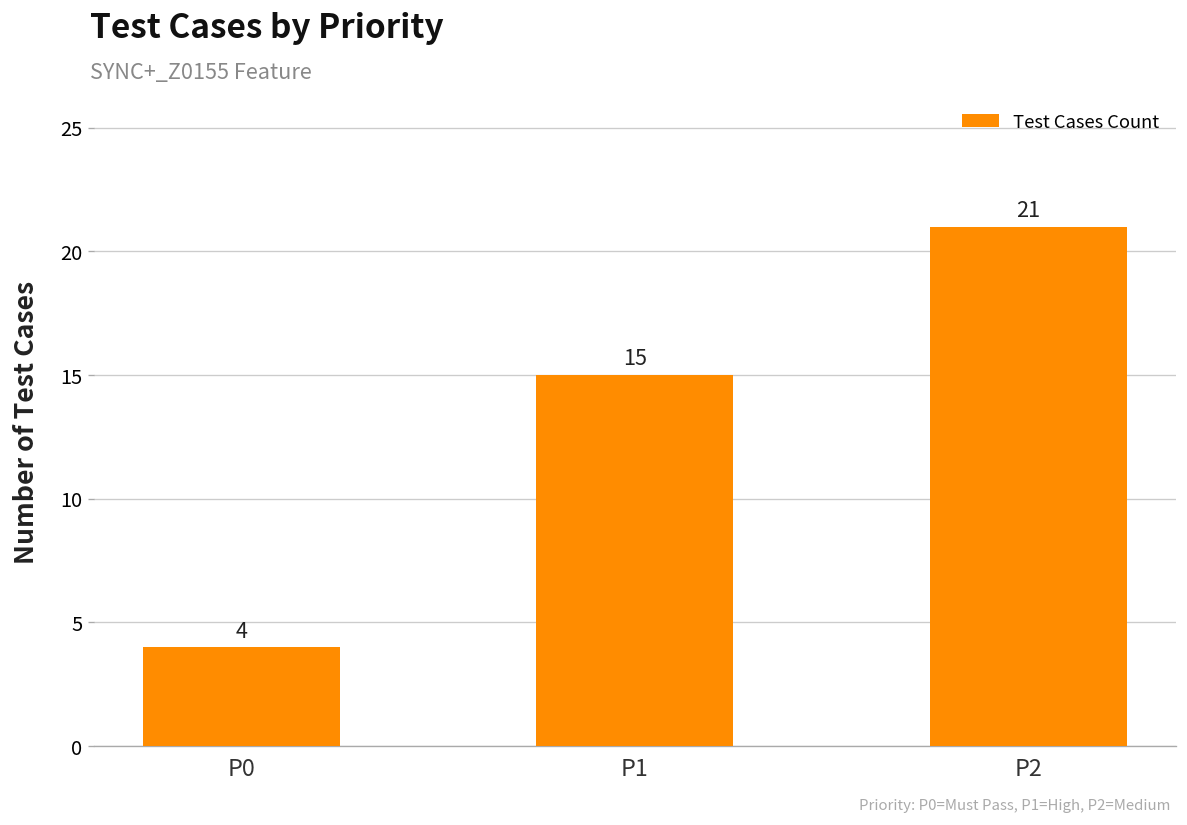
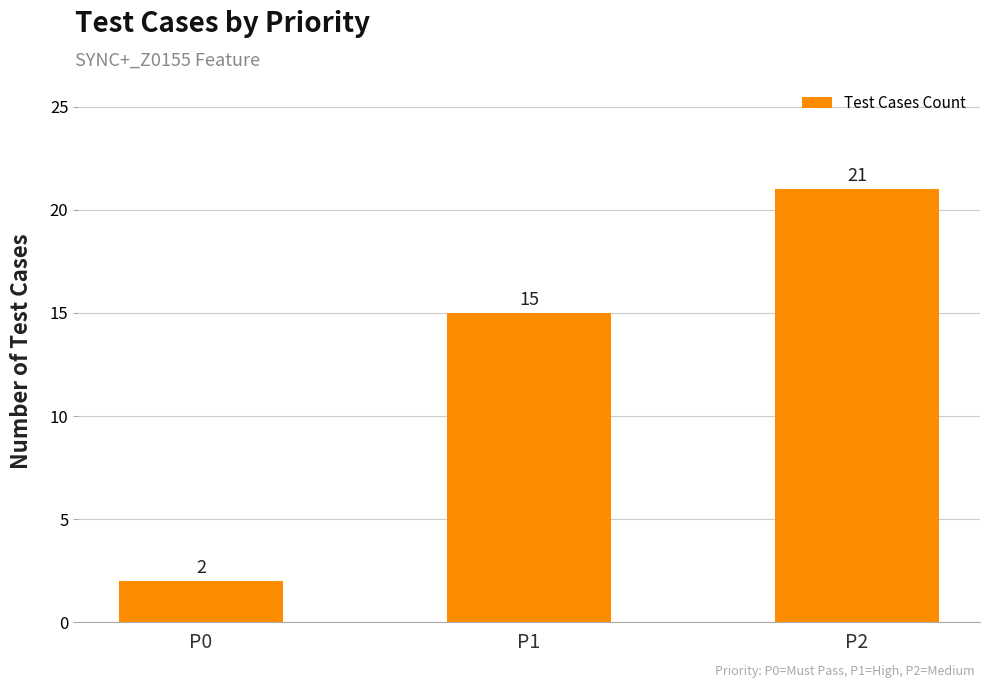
  {
-   "P0": 4,
+   "P0": 2,
    "P1": 15,
    "P2": 21
  }
